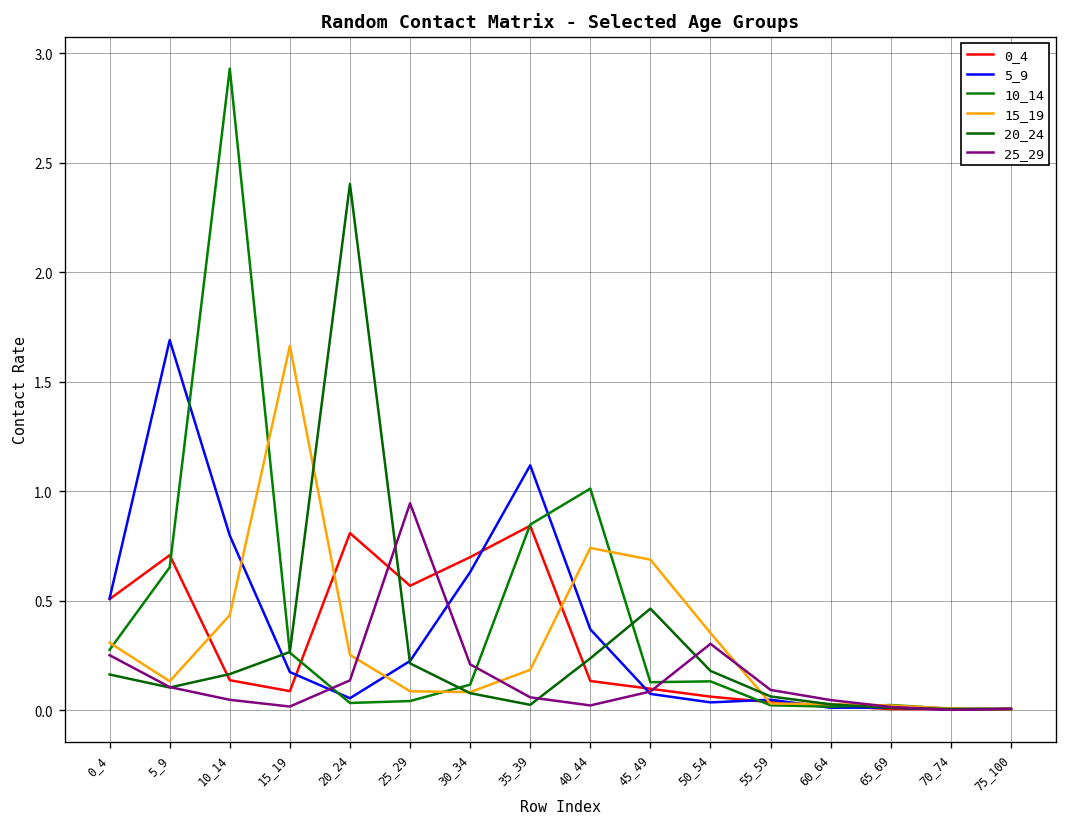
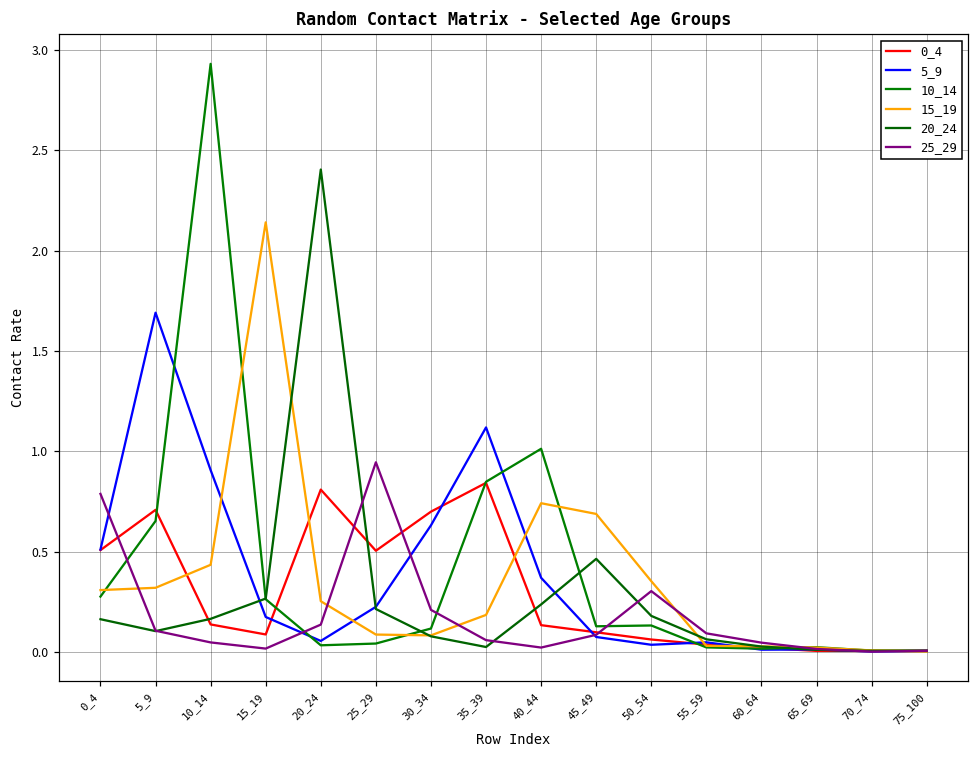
  {
    "0_4": {
      "5_9": 0.71,
      "10_14": 0.14,
      "15_19": 0.09,
      "20_24": 0.81,
-     "25_29": 0.57,
+     "25_29": 0.50,
      "30_34": 0.70,
      "40_44": 0.13,
      "50_54": 0.06
    },
    "5_9": {
      "5_9": 1.69,
-     "10_14": 0.80,
+     "10_14": 0.91,
      "15_19": 0.17,
      "20_24": 0.06,
      "30_34": 0.63,
      "35_39": 1.12,
      "40_44": 0.37,
      "50_54": 0.04
    },
    "15_19": {
      "0_4": 0.31,
-     "5_9": 0.13,
+     "5_9": 0.32,
      "10_14": 0.43,
-     "15_19": 1.66,
+     "15_19": 2.14,
      "20_24": 0.25,
      "25_29": 0.09,
      "35_39": 0.18,
      "40_44": 0.74,
      "45_49": 0.69,
      "50_54": 0.35
    },
    "25_29": {
-     "0_4": 0.25,
+     "0_4": 0.79,
      "10_14": 0.05,
      "15_19": 0.02,
      "20_24": 0.14,
      "25_29": 0.95,
      "30_34": 0.21,
      "35_39": 0.06,
      "40_44": 0.02,
      "50_54": 0.30,
      "55_59": 0.09,
      "60_64": 0.05
    }
  }
